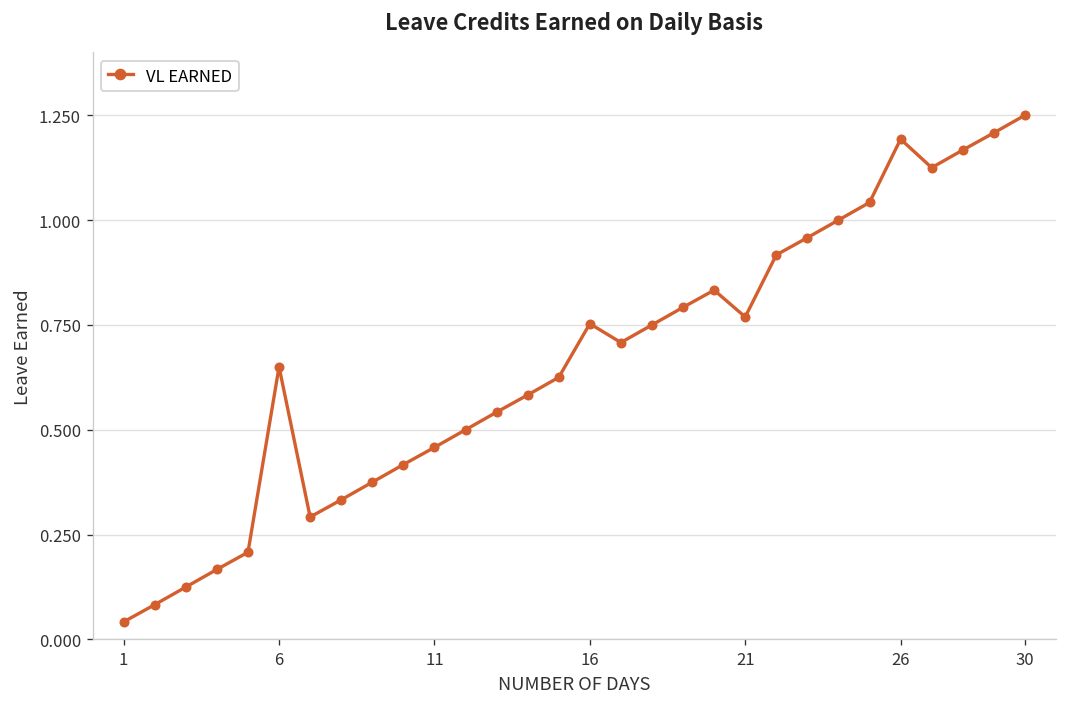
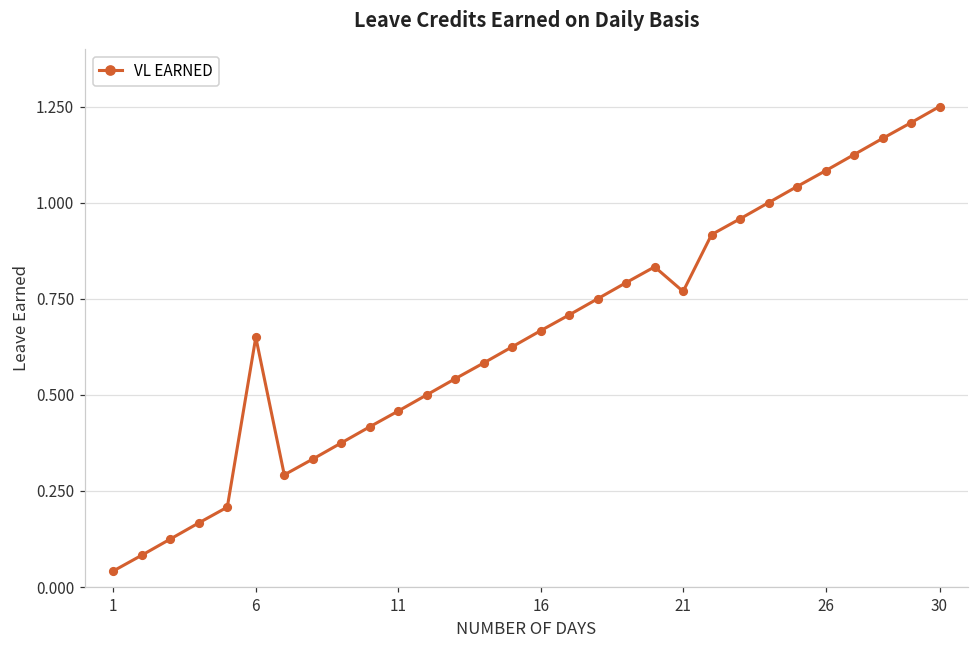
  {
    "1": 0.04,
    "6": 0.65,
    "11": 0.46,
-   "16": 0.75,
+   "16": 0.67,
    "21": 0.77,
-   "26": 1.19,
+   "26": 1.08,
    "30": 1.25
  }
